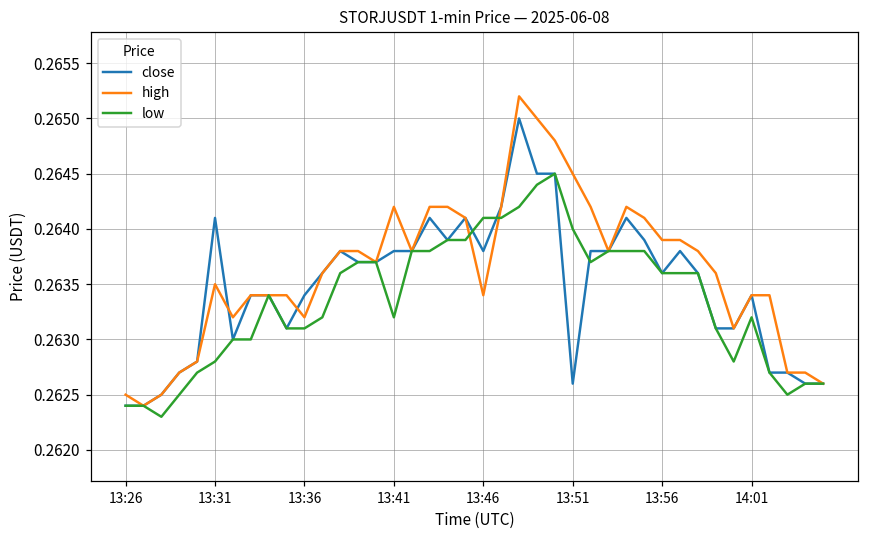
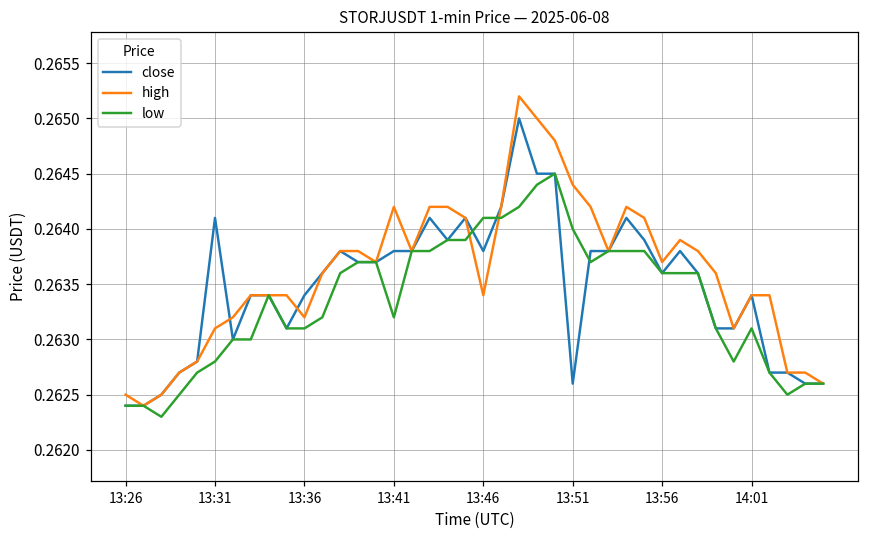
  {
    "close": {
      "13:31": 0.2641,
      "13:36": 0.2634,
      "13:41": 0.2638,
      "13:46": 0.2638,
      "13:51": 0.2626
    },
    "high": {
      "13:26": 0.2625,
-     "13:31": 0.2635,
+     "13:31": 0.2631,
      "13:36": 0.2632,
      "13:41": 0.2642,
      "13:46": 0.2634,
-     "13:51": 0.2645,
-     "13:56": 0.2639
+     "13:51": 0.2644,
+     "13:56": 0.2637
    },
    "low": {
      "13:31": 0.2628,
      "13:36": 0.2631,
      "13:41": 0.2632,
      "13:46": 0.2641,
      "13:51": 0.2640,
-     "14:01": 0.2632
+     "14:01": 0.2631
    }
  }
